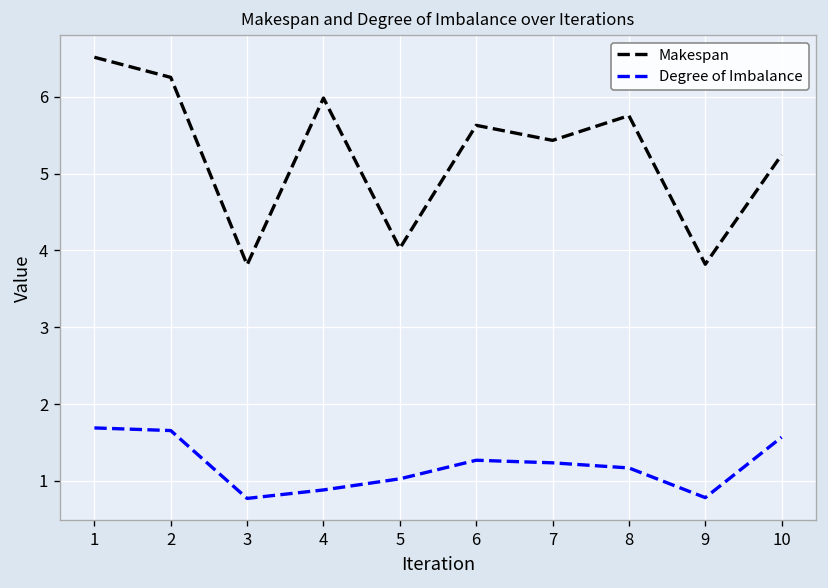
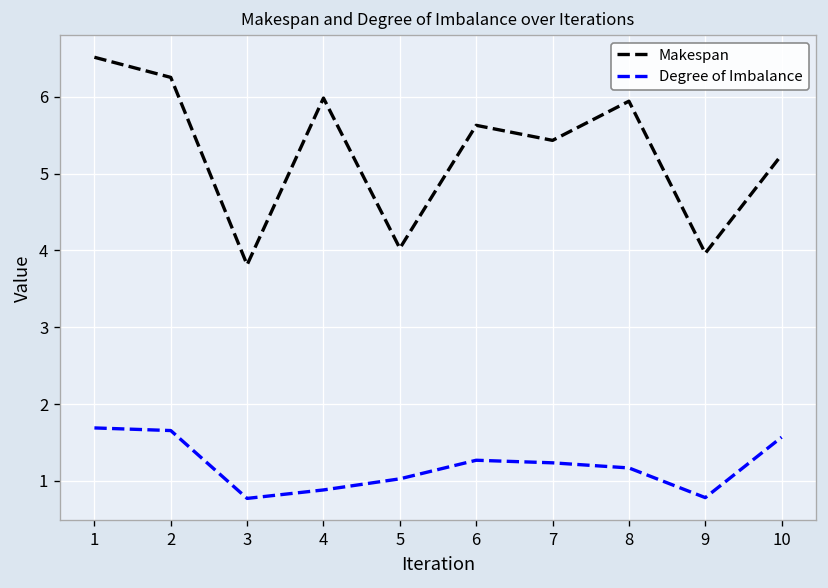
  {
    "Makespan": {
      "1": 6.5,
      "2": 6.3,
      "3": 3.8,
      "4": 6.0,
      "5": 4.0,
      "6": 5.6,
      "7": 5.4,
-     "8": 5.8,
-     "9": 3.8,
+     "8": 5.9,
+     "9": 4.0,
      "10": 5.2
    },
    "Degree of Imbalance": {
      "1": 1.7,
      "2": 1.7,
      "3": 0.8,
      "4": 0.9,
      "5": 1.0,
      "6": 1.3,
      "7": 1.2,
      "8": 1.2,
      "9": 0.8,
      "10": 1.6
    }
  }
